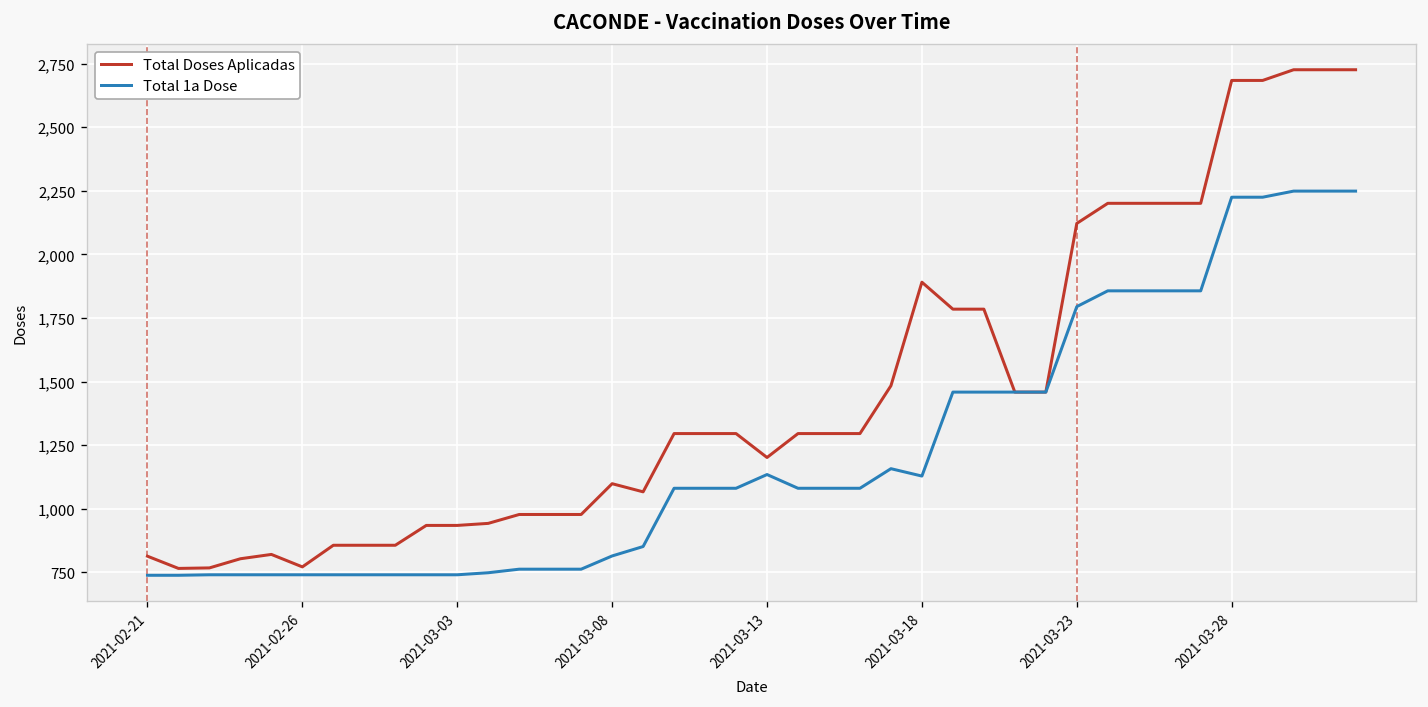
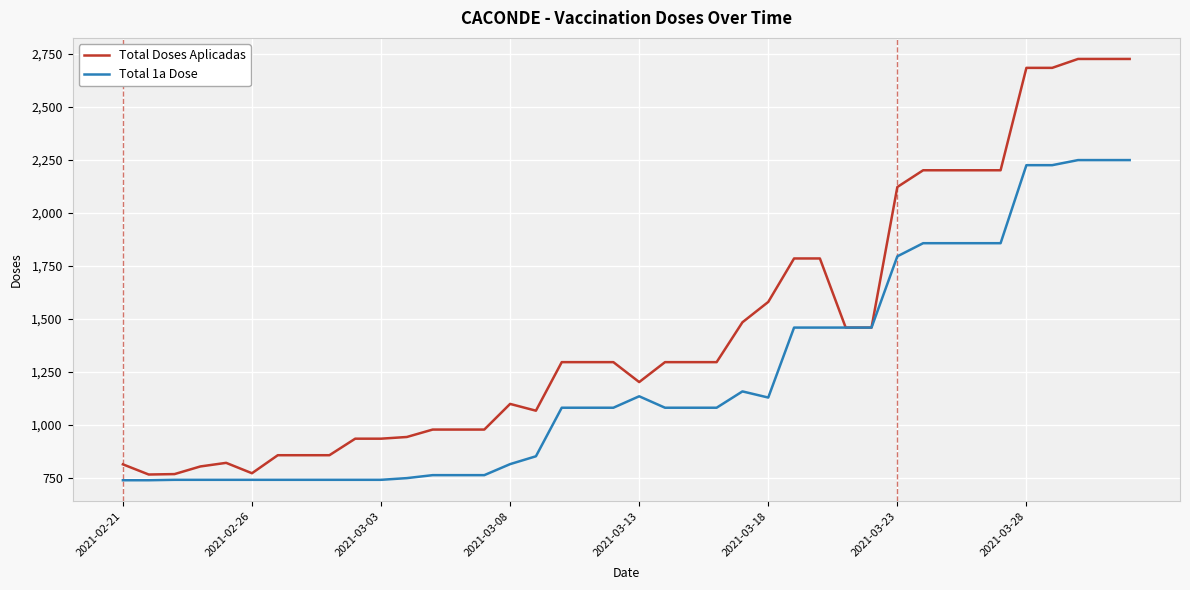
  {
    "Total Doses Aplicadas": {
      "2021-02-21": "810",
      "2021-02-26": "770",
      "2021-03-03": "940",
      "2021-03-08": "1,100",
      "2021-03-13": "1,200",
-     "2021-03-18": "1,890",
+     "2021-03-18": "1,580",
      "2021-03-23": "2,120",
      "2021-03-28": "2,680"
    },
    "Total 1a Dose": {
      "2021-02-21": "740",
      "2021-02-26": "740",
      "2021-03-03": "740",
      "2021-03-08": "820",
      "2021-03-13": "1,140",
      "2021-03-18": "1,130",
      "2021-03-23": "1,800",
      "2021-03-28": "2,230"
    }
  }
